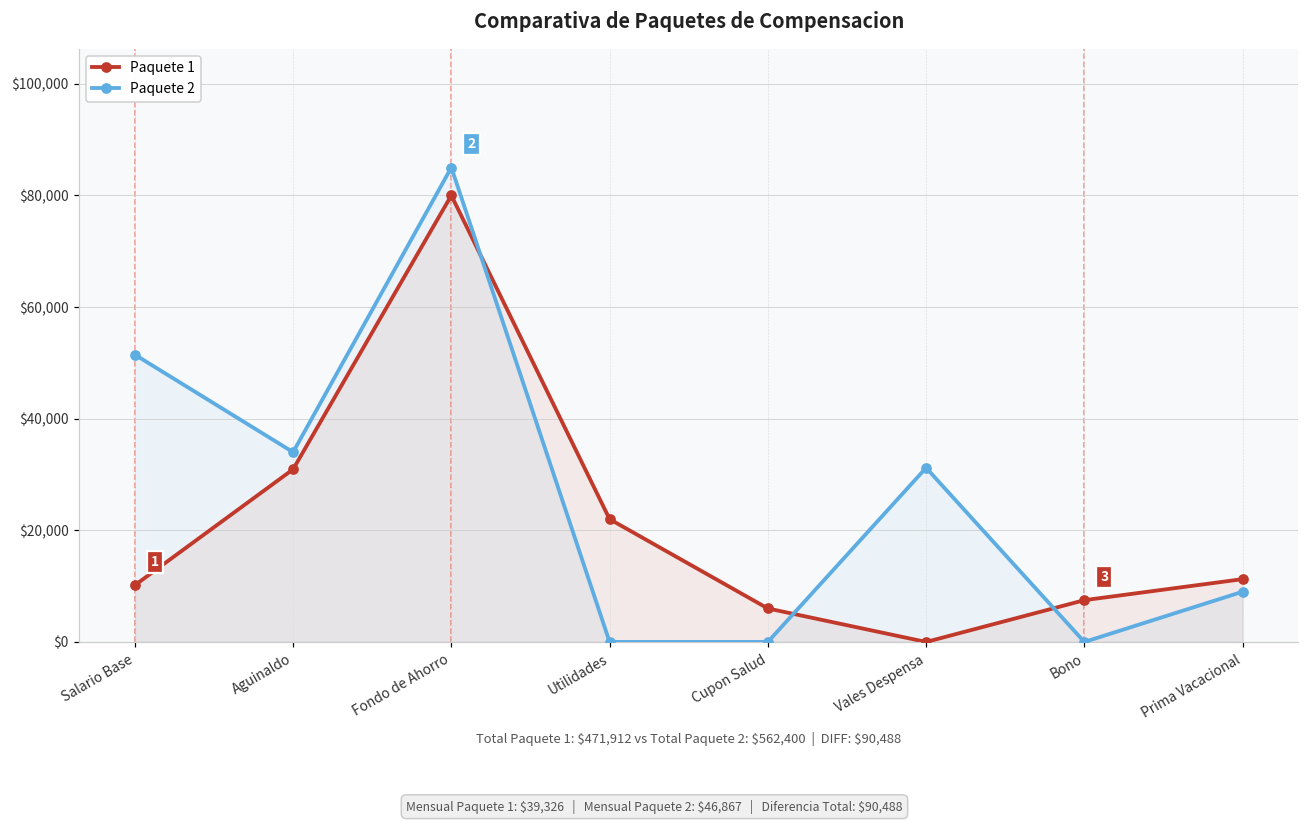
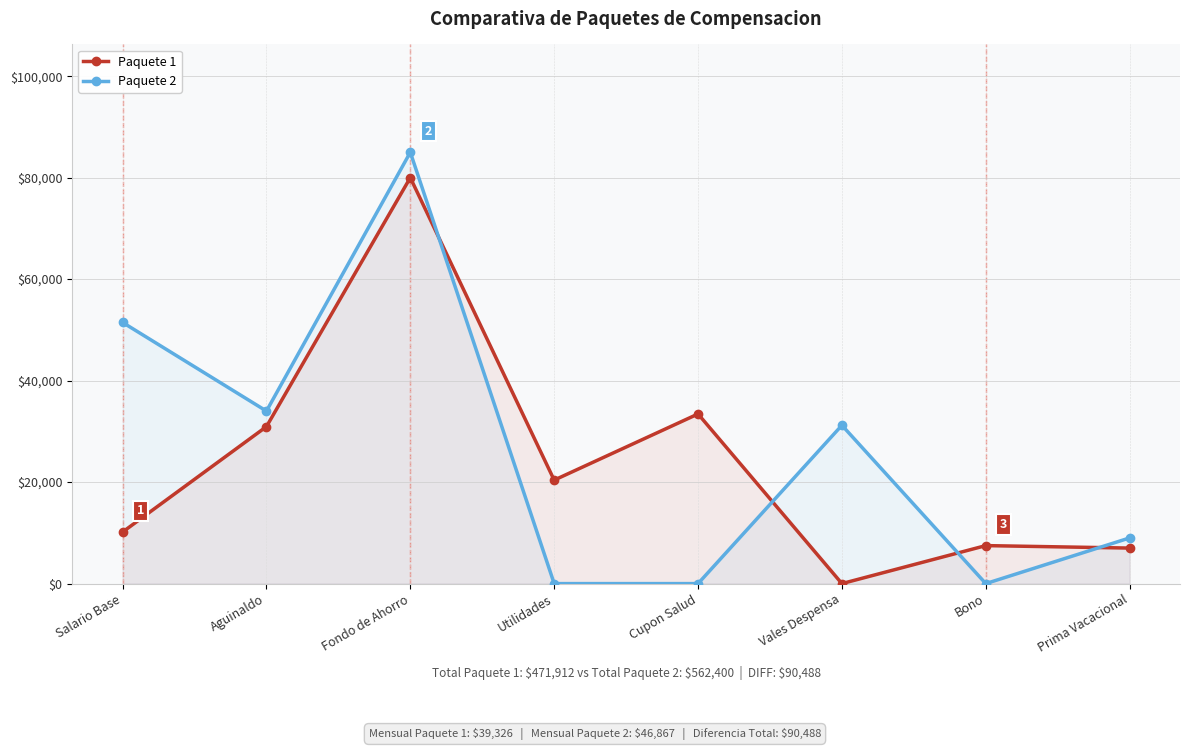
  {
    "Paquete 1": {
      "Aguinaldo": "$31,000",
      "Fondo de Ahorro": "$80,000",
-     "Utilidades": "$22,000",
-     "Cupon Salud": "$6,000",
+     "Utilidades": "$20,000",
+     "Cupon Salud": "$33,000",
      "Vales Despensa": "$0",
-     "Prima Vacacional": "$11,000"
+     "Prima Vacacional": "$7,000"
    },
    "Paquete 2": {
      "Salario Base": "$51,000",
      "Aguinaldo": "$34,000",
      "Utilidades": "$0",
      "Cupon Salud": "$0",
      "Vales Despensa": "$31,000",
      "Bono": "$0",
      "Prima Vacacional": "$9,000"
    }
  }
